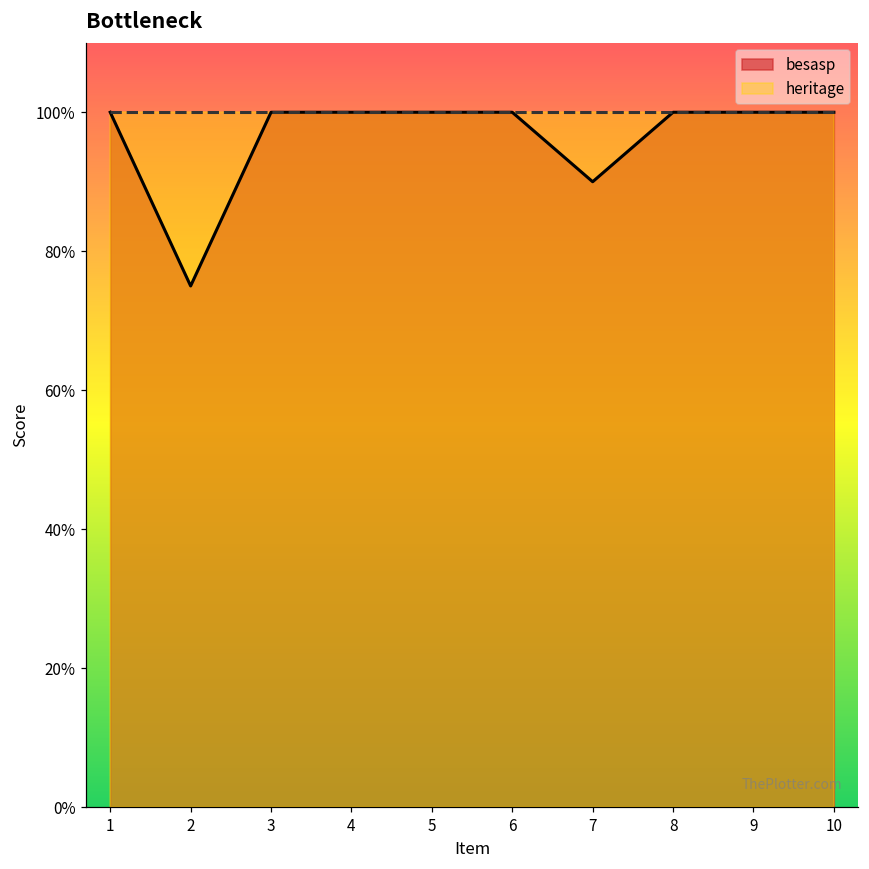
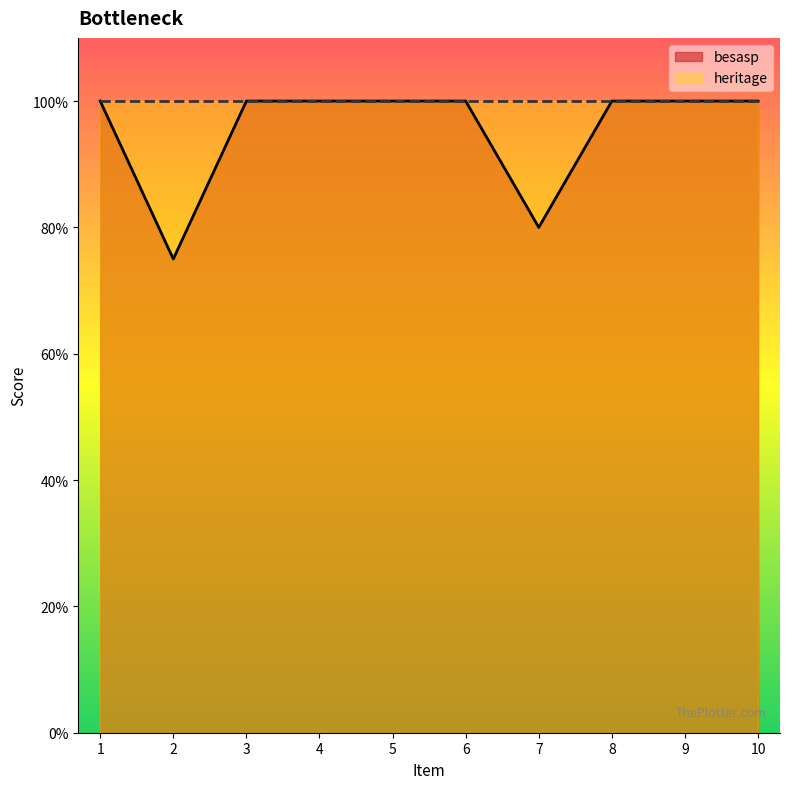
  {
    "besasp": {
      "2": "75%",
-     "7": "90%"
+     "7": "80%"
    },
    "heritage": {
      "2": "100%",
      "7": "100%"
    }
  }
